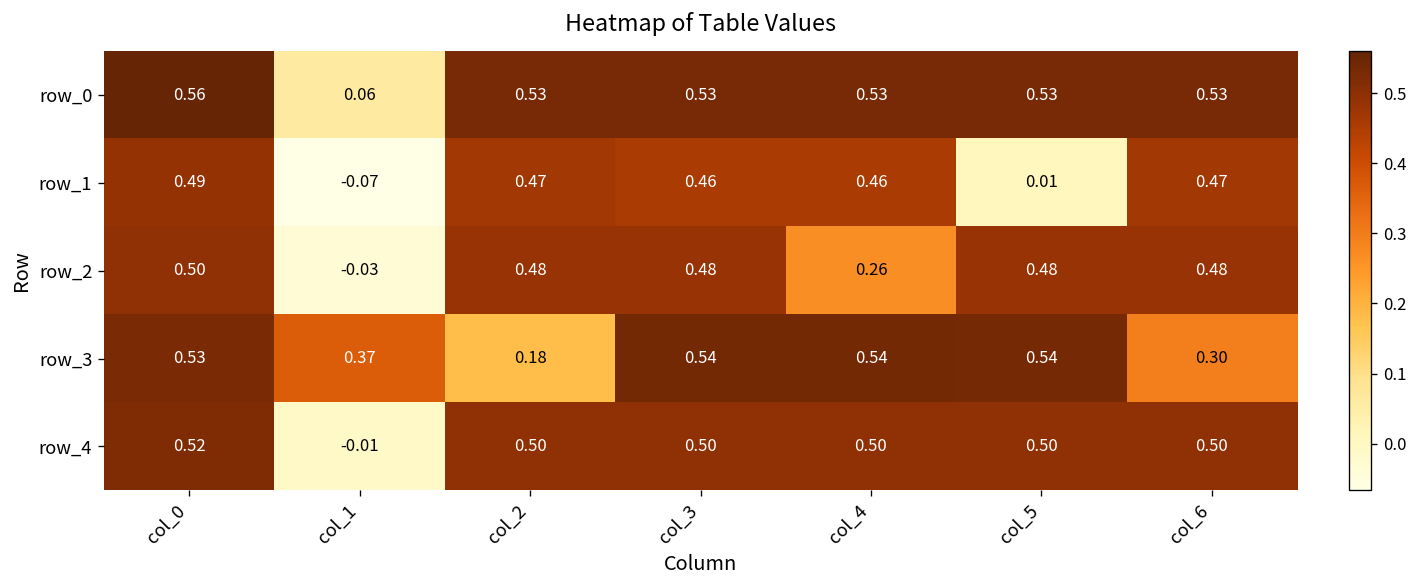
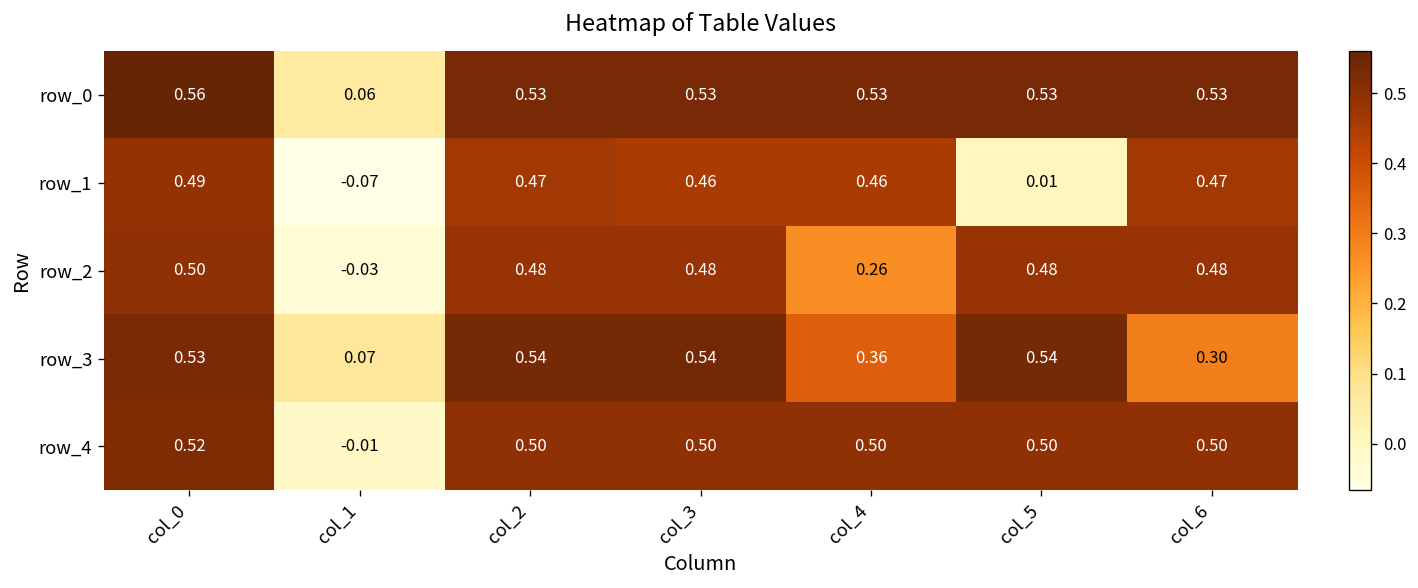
  {
    "row_0": {
      "col_0": 0.56,
      "col_1": 0.06,
      "col_2": 0.53,
      "col_3": 0.53,
      "col_4": 0.53,
      "col_5": 0.53,
      "col_6": 0.53
    },
    "row_1": {
      "col_0": 0.49,
      "col_1": -0.07,
      "col_2": 0.47,
      "col_3": 0.46,
      "col_4": 0.46,
      "col_5": 0.01,
      "col_6": 0.47
    },
    "row_2": {
      "col_0": 0.50,
      "col_1": -0.03,
      "col_2": 0.48,
      "col_3": 0.48,
      "col_4": 0.26,
      "col_5": 0.48,
      "col_6": 0.48
    },
    "row_3": {
      "col_0": 0.53,
-     "col_1": 0.37,
-     "col_2": 0.18,
+     "col_1": 0.07,
+     "col_2": 0.54,
      "col_3": 0.54,
-     "col_4": 0.54,
+     "col_4": 0.36,
      "col_5": 0.54,
      "col_6": 0.30
    },
    "row_4": {
      "col_0": 0.52,
      "col_1": -0.01,
      "col_2": 0.50,
      "col_3": 0.50,
      "col_4": 0.50,
      "col_5": 0.50,
      "col_6": 0.50
    }
  }
